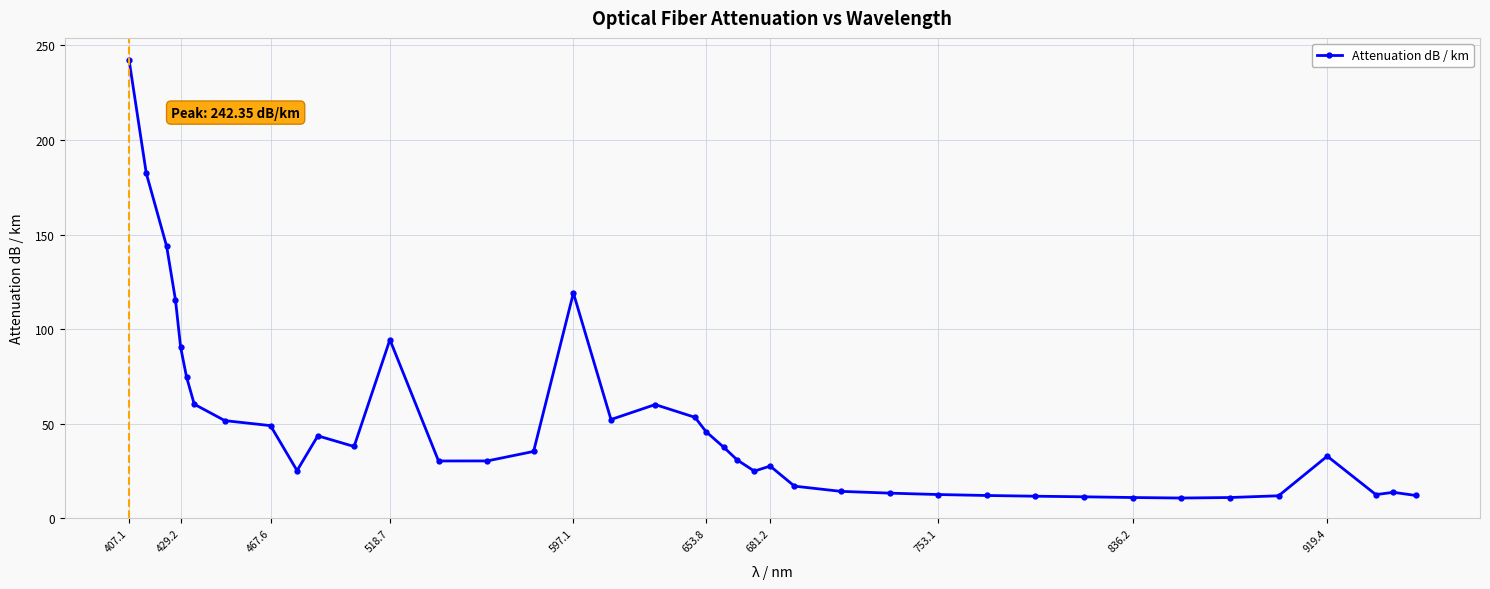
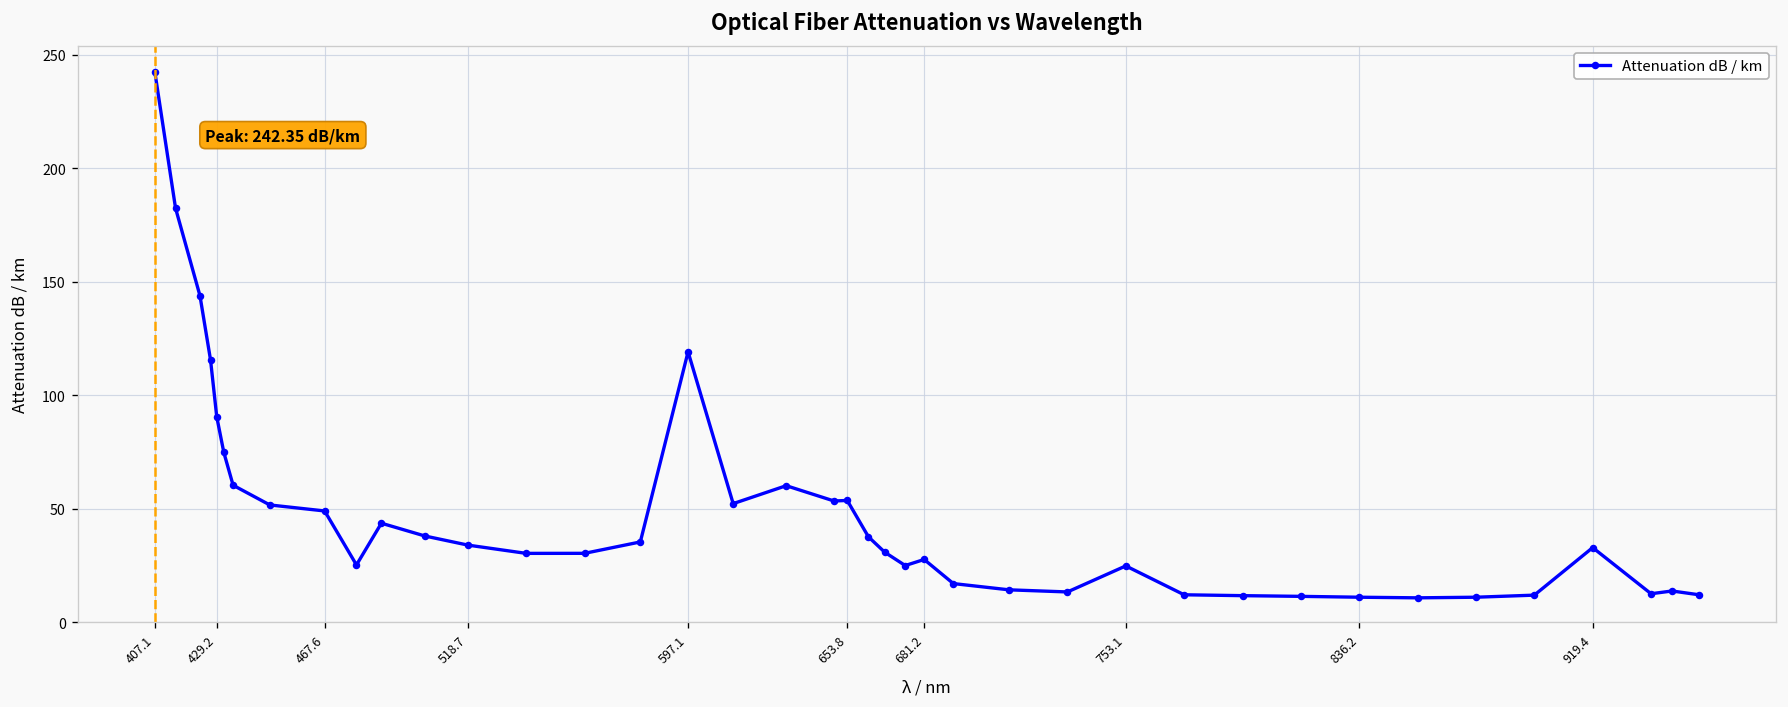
  {
    "407.1": 242,
    "429.2": 91,
    "467.6": 49,
-   "518.7": 94,
+   "518.7": 34,
    "597.1": 119,
-   "653.8": 46,
+   "653.8": 54,
    "681.2": 28,
-   "753.1": 13,
+   "753.1": 25,
    "836.2": 11,
    "919.4": 33
  }
